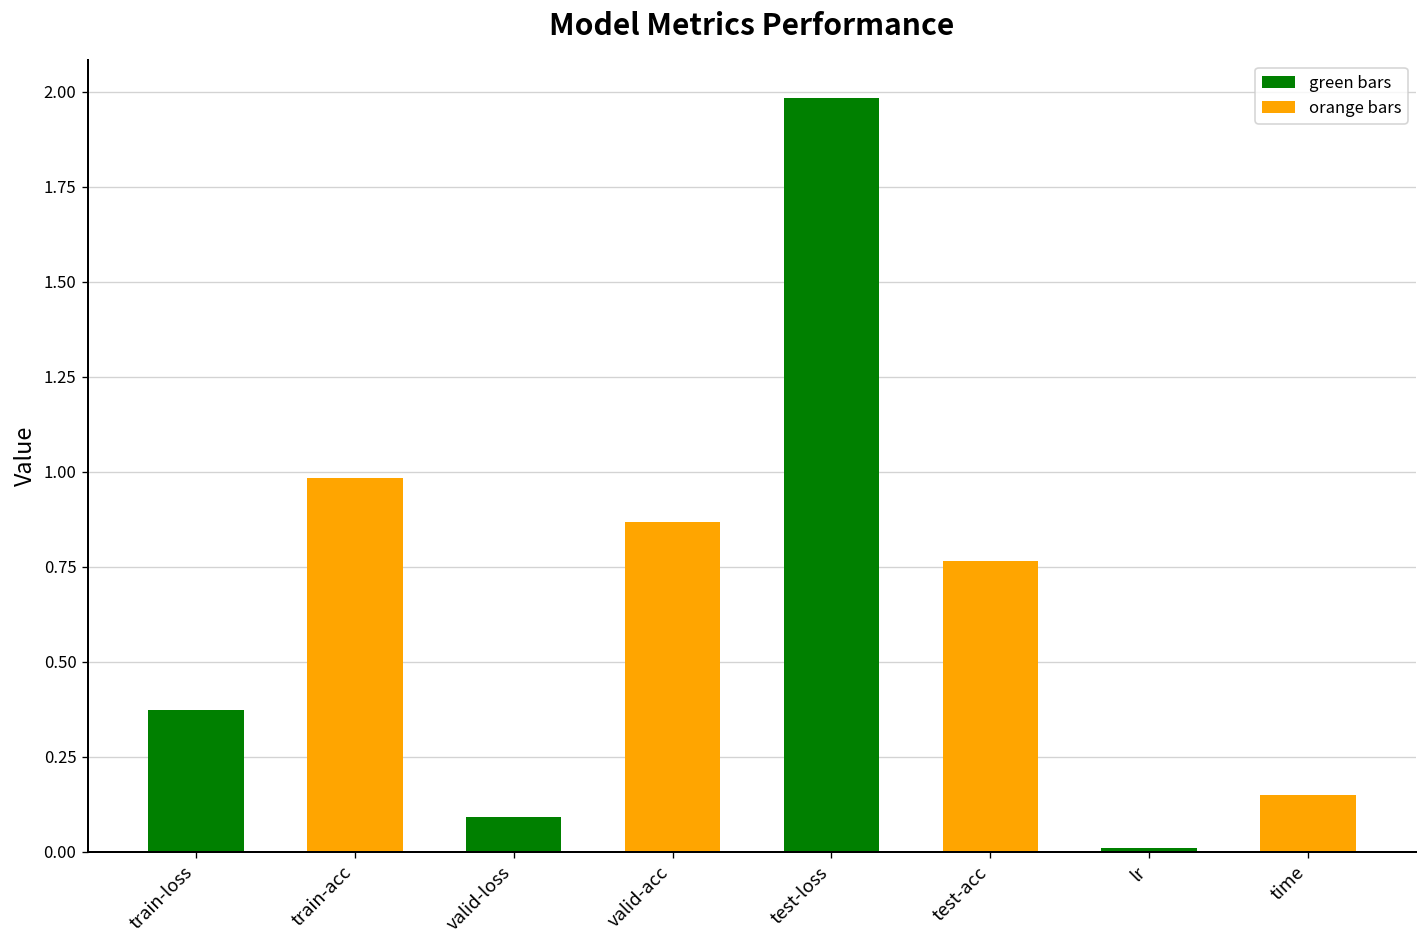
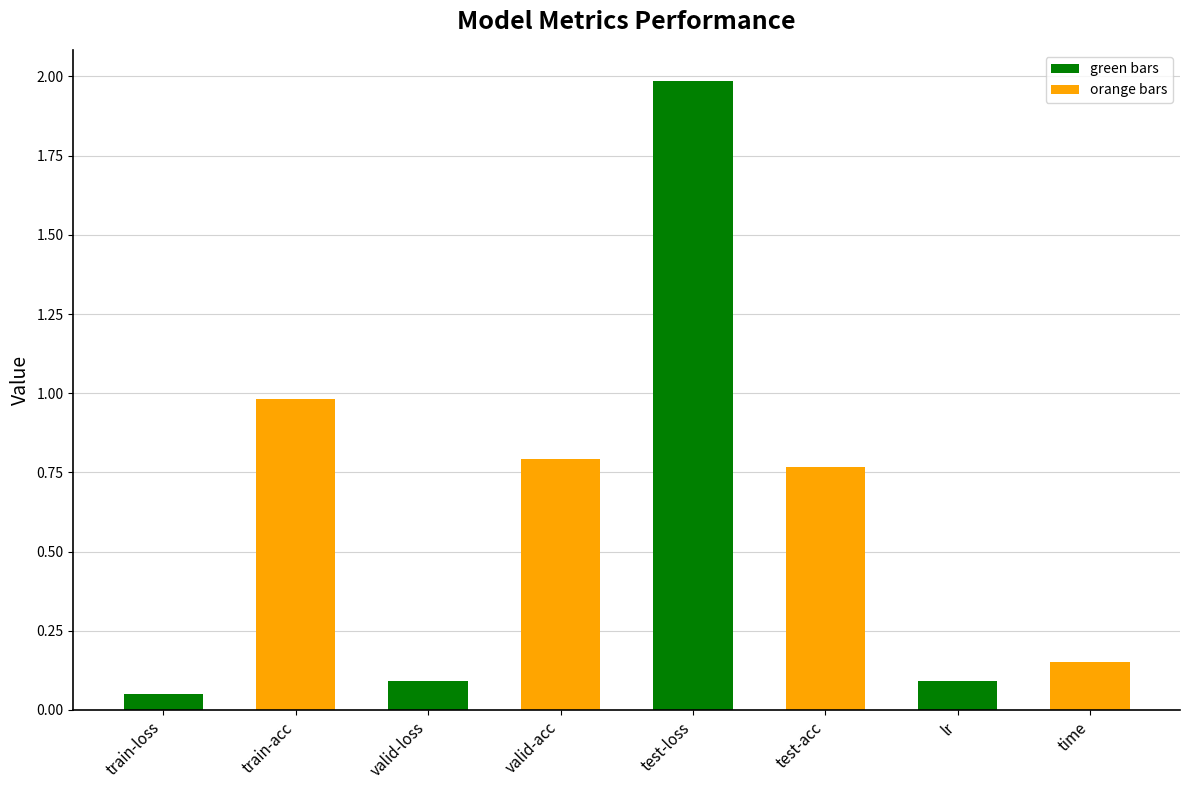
  {
-   "train-loss": 0.37,
+   "train-loss": 0.05,
    "train-acc": 0.98,
    "valid-loss": 0.09,
-   "valid-acc": 0.87,
+   "valid-acc": 0.79,
    "test-loss": 1.98,
    "test-acc": 0.77,
-   "lr": 0.01,
+   "lr": 0.09,
    "time": 0.15
  }
